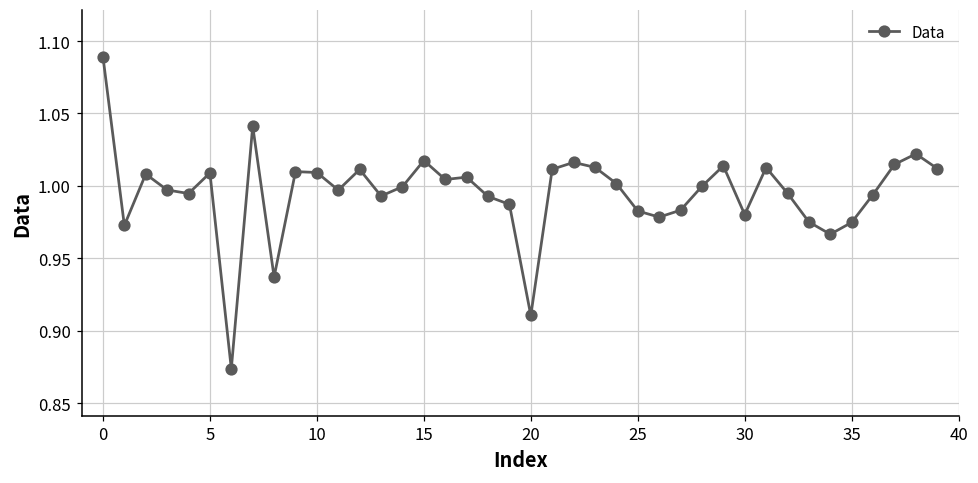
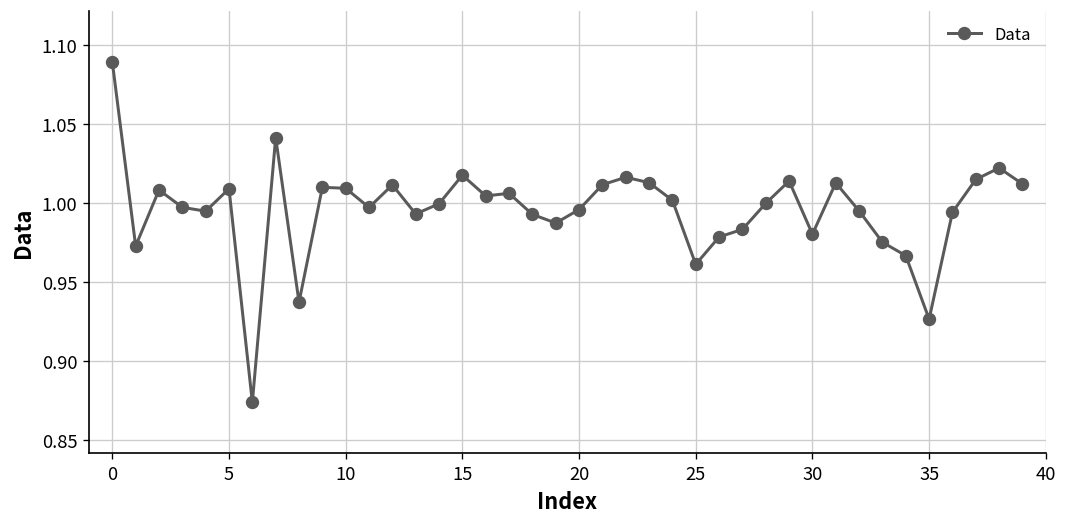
  {
    "0": 1.089,
    "5": 1.009,
    "10": 1.009,
    "15": 1.018,
-   "20": 0.911,
-   "25": 0.983,
+   "20": 0.996,
+   "25": 0.961,
    "30": 0.980,
-   "35": 0.975
+   "35": 0.926
  }
